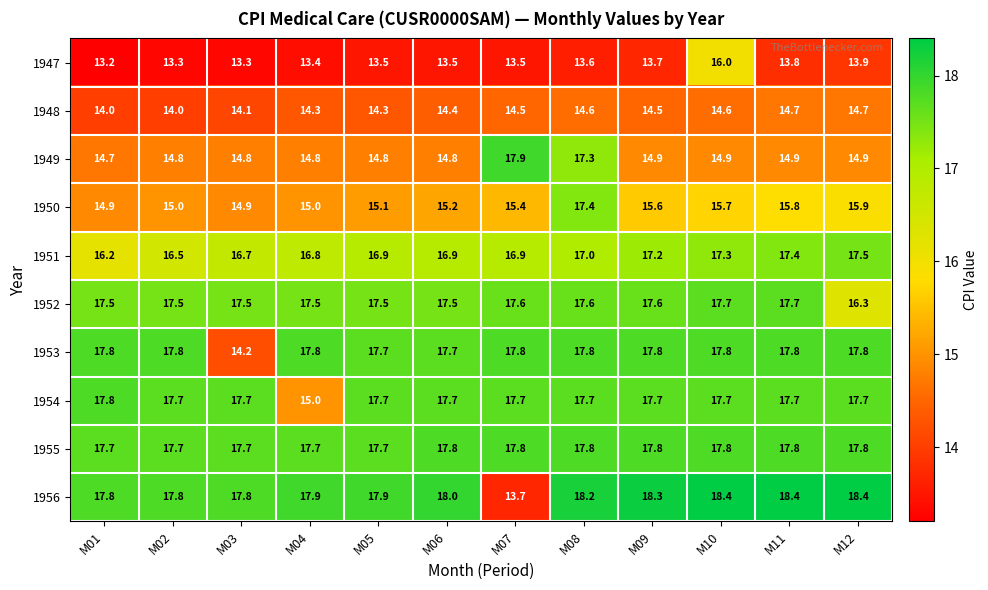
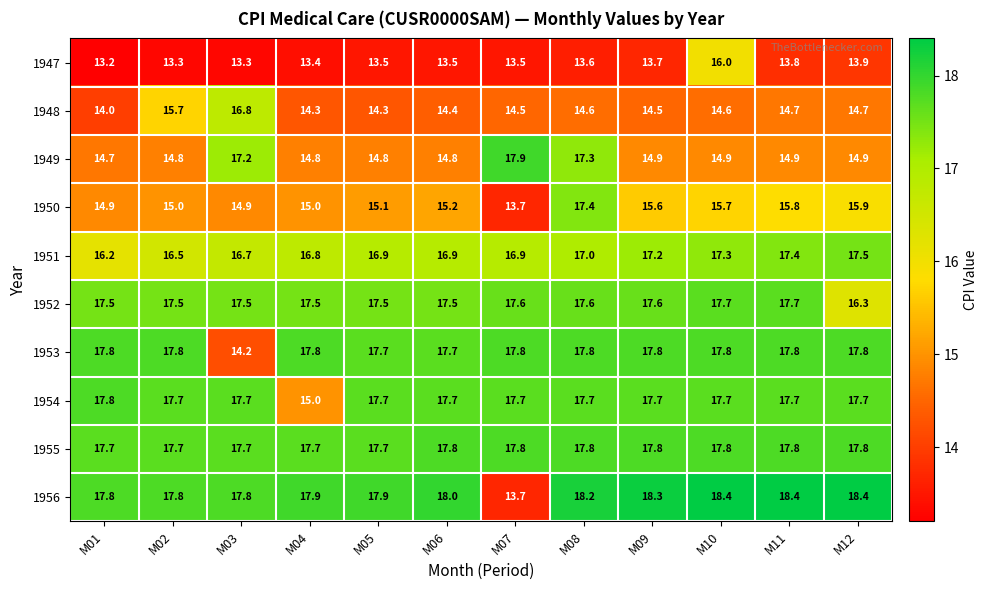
  {
    "1947": {
      "M01": 13.2,
      "M02": 13.3,
      "M03": 13.3,
      "M04": 13.4,
      "M05": 13.5,
      "M06": 13.5,
      "M07": 13.5,
      "M08": 13.6,
      "M09": 13.7,
      "M10": 16.0,
      "M11": 13.8
    },
    "1948": {
      "M01": 14.0,
-     "M02": 14.0,
-     "M03": 14.1,
+     "M02": 15.7,
+     "M03": 16.8,
      "M04": 14.3,
      "M05": 14.3,
      "M06": 14.4,
      "M07": 14.5,
      "M08": 14.6,
      "M09": 14.5,
      "M10": 14.6,
      "M11": 14.7,
      "M12": 14.7
    },
    "1949": {
      "M01": 14.7,
      "M02": 14.8,
-     "M03": 14.8,
+     "M03": 17.2,
      "M04": 14.8,
      "M05": 14.8,
      "M06": 14.8,
      "M07": 17.9,
      "M08": 17.3,
      "M09": 14.9,
      "M10": 14.9,
      "M11": 14.9,
      "M12": 14.9
    },
    "1950": {
      "M01": 14.9,
      "M02": 15.0,
      "M03": 14.9,
      "M04": 15.0,
      "M05": 15.1,
      "M06": 15.2,
-     "M07": 15.4,
+     "M07": 13.7,
      "M08": 17.4,
      "M09": 15.6,
      "M10": 15.7,
      "M11": 15.8,
      "M12": 15.9
    },
    "1951": {
      "M01": 16.2,
      "M02": 16.5,
      "M03": 16.7,
      "M04": 16.8,
      "M05": 16.9,
      "M06": 16.9,
      "M07": 16.9,
      "M08": 17.0,
      "M09": 17.2,
      "M10": 17.3,
      "M11": 17.4,
      "M12": 17.5
    },
    "1952": {
      "M01": 17.5,
      "M02": 17.5,
      "M03": 17.5,
      "M04": 17.5,
      "M05": 17.5,
      "M06": 17.5,
      "M07": 17.6,
      "M08": 17.6,
      "M09": 17.6,
      "M10": 17.7,
      "M11": 17.7,
      "M12": 16.3
    },
    "1953": {
      "M01": 17.8,
      "M02": 17.8,
      "M03": 14.2,
      "M04": 17.8,
      "M05": 17.7,
      "M06": 17.7,
      "M07": 17.8,
      "M08": 17.8,
      "M09": 17.8,
      "M10": 17.8,
      "M11": 17.8,
      "M12": 17.8
    },
    "1954": {
      "M01": 17.8,
      "M02": 17.7,
      "M03": 17.7,
      "M04": 15.0,
      "M05": 17.7,
      "M06": 17.7,
      "M07": 17.7,
      "M08": 17.7,
      "M09": 17.7,
      "M10": 17.7,
      "M11": 17.7,
      "M12": 17.7
    },
    "1955": {
      "M01": 17.7,
      "M02": 17.7,
      "M03": 17.7,
      "M04": 17.7,
      "M05": 17.7,
      "M06": 17.8,
      "M07": 17.8,
      "M08": 17.8,
      "M09": 17.8,
      "M10": 17.8,
      "M11": 17.8,
      "M12": 17.8
    },
    "1956": {
      "M01": 17.8,
      "M02": 17.8,
      "M03": 17.8,
      "M04": 17.9,
      "M05": 17.9,
      "M06": 18.0,
      "M07": 13.7,
      "M08": 18.2,
      "M09": 18.3,
      "M10": 18.4,
      "M11": 18.4,
      "M12": 18.4
    }
  }
